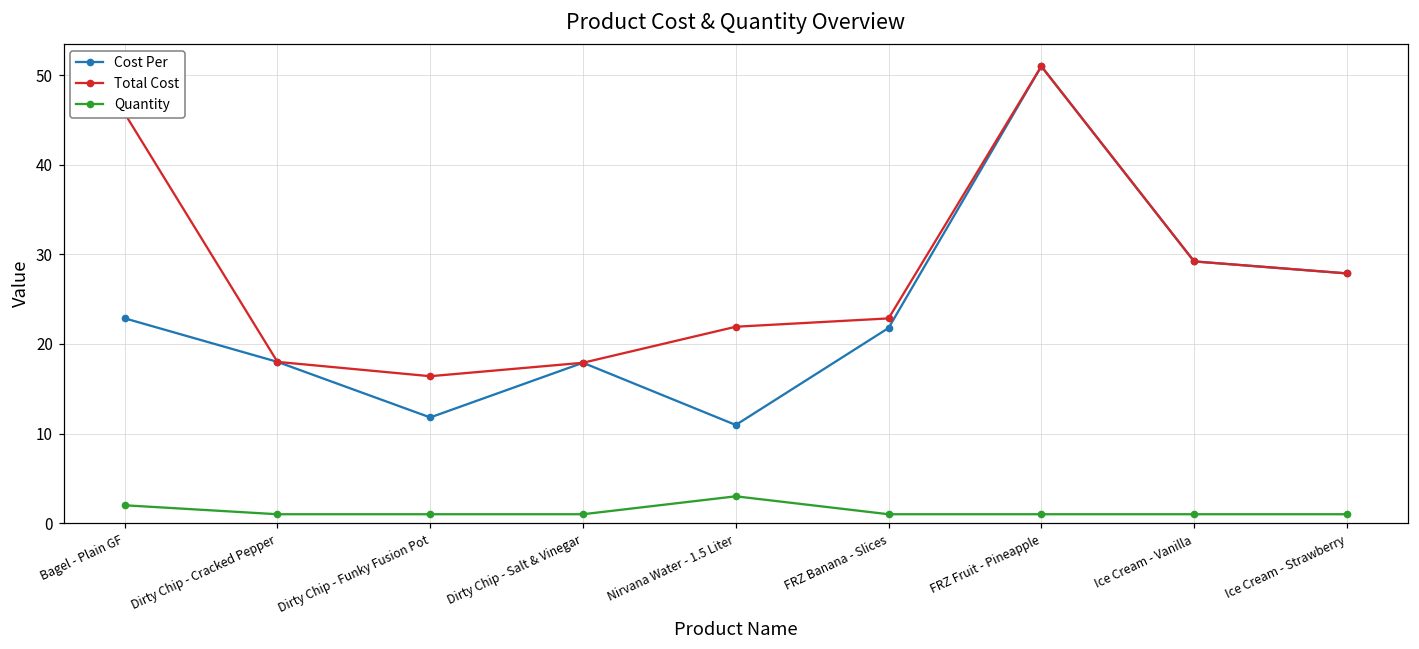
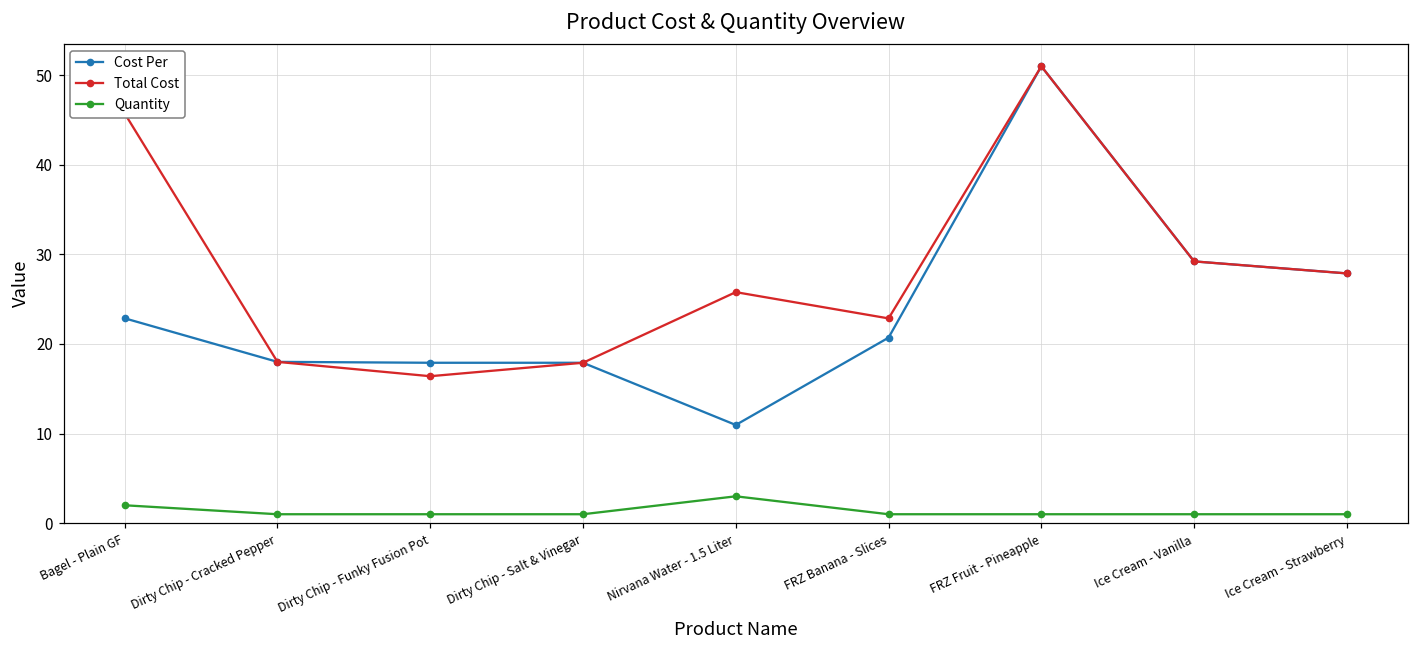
  {
    "Cost Per": {
      "Bagel - Plain GF": 23,
-     "Dirty Chip - Funky Fusion Pot": 12,
+     "Dirty Chip - Funky Fusion Pot": 18,
      "Nirvana Water - 1.5 Liter": 11,
-     "FRZ Banana - Slices": 22
+     "FRZ Banana - Slices": 21
    },
    "Total Cost": {
      "Dirty Chip - Funky Fusion Pot": 16,
-     "Nirvana Water - 1.5 Liter": 22,
+     "Nirvana Water - 1.5 Liter": 26,
      "FRZ Banana - Slices": 23
    },
    "Quantity": {
      "Bagel - Plain GF": 2,
      "Dirty Chip - Cracked Pepper": 1,
      "Dirty Chip - Funky Fusion Pot": 1,
      "Dirty Chip - Salt & Vinegar": 1,
      "Nirvana Water - 1.5 Liter": 3,
      "FRZ Banana - Slices": 1,
      "FRZ Fruit - Pineapple": 1,
      "Ice Cream - Vanilla": 1,
      "Ice Cream - Strawberry": 1
    }
  }
